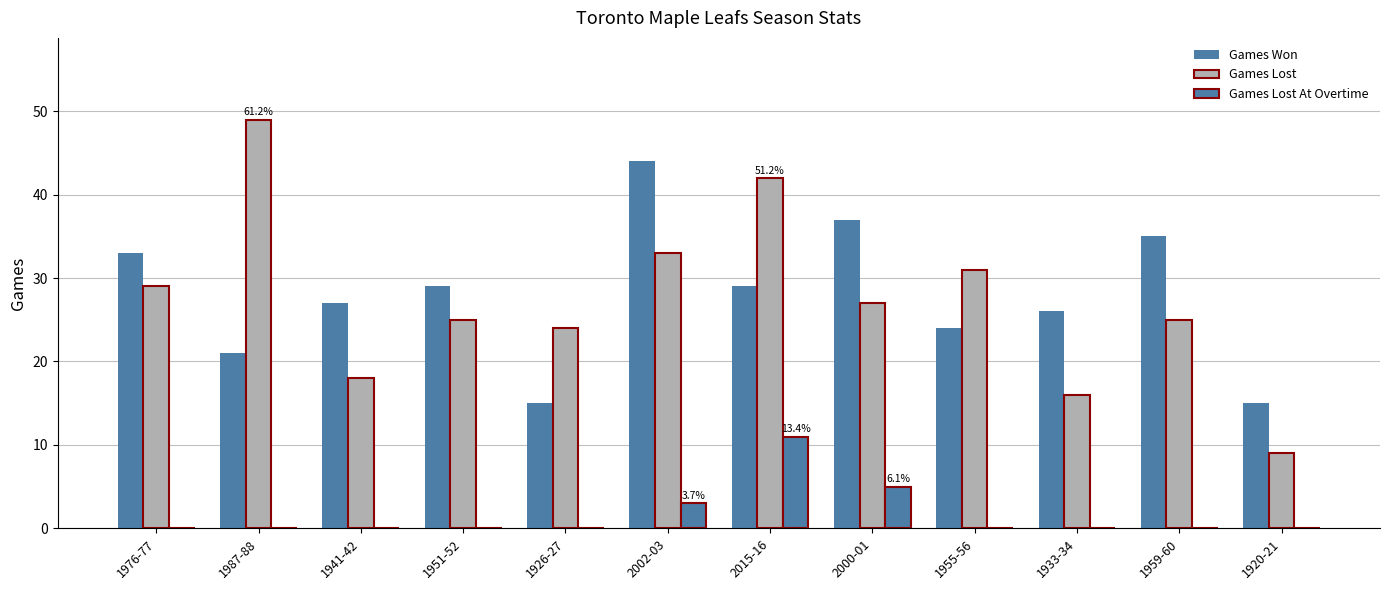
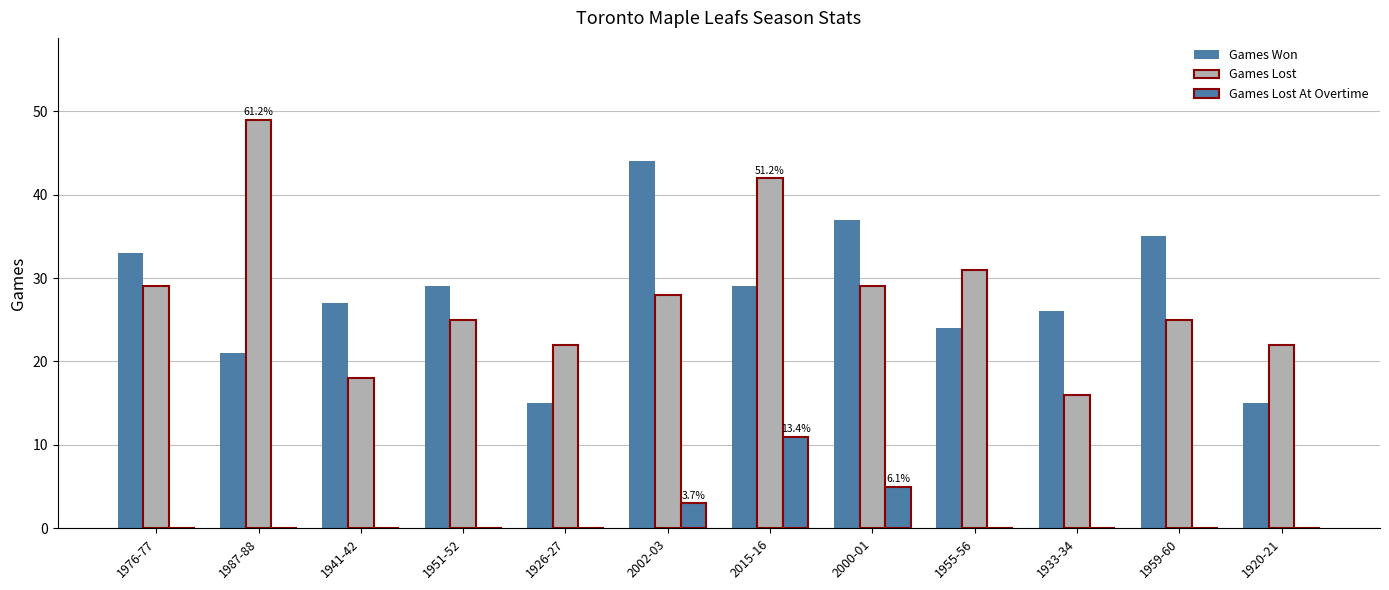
  {
    "Games Lost": {
      "1976-77": 29,
      "1941-42": 18,
      "1951-52": 25,
-     "1926-27": 24,
-     "2002-03": 33,
-     "2000-01": 27,
+     "1926-27": 22,
+     "2002-03": 28,
+     "2000-01": 29,
      "1955-56": 31,
      "1933-34": 16,
      "1959-60": 25,
-     "1920-21": 9
+     "1920-21": 22
    }
  }
